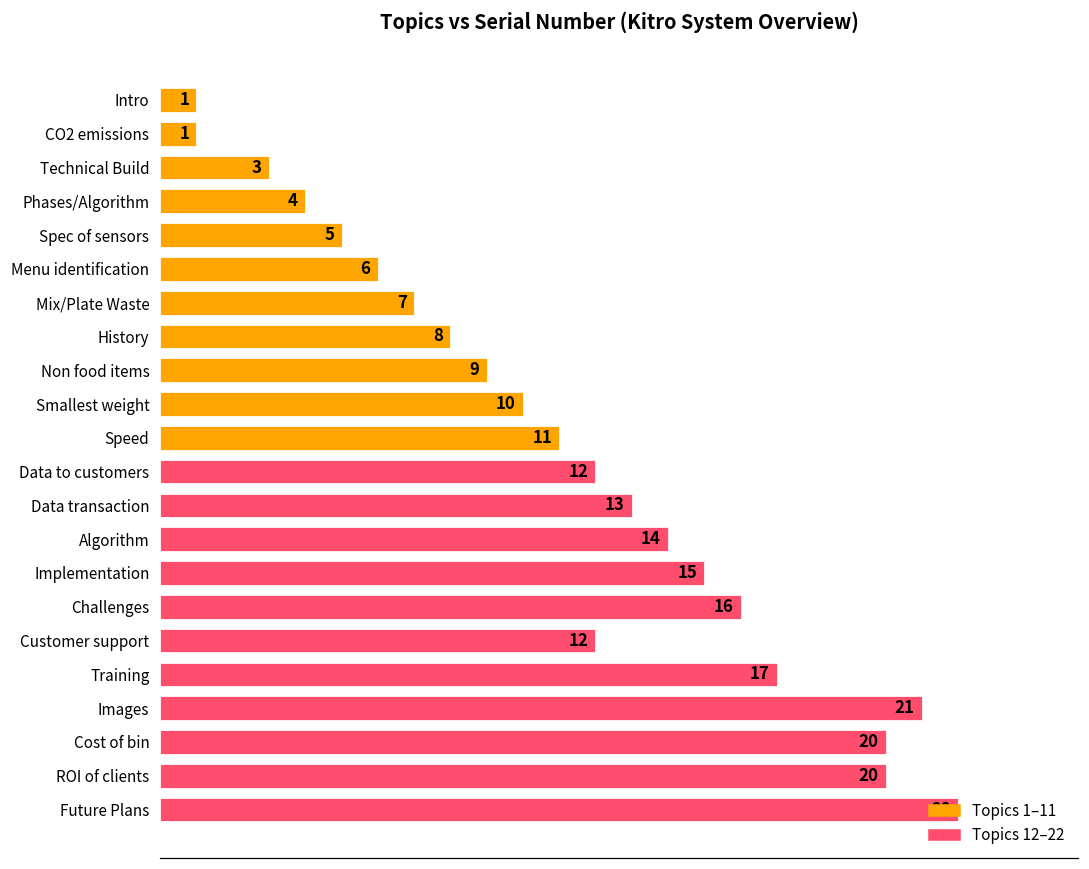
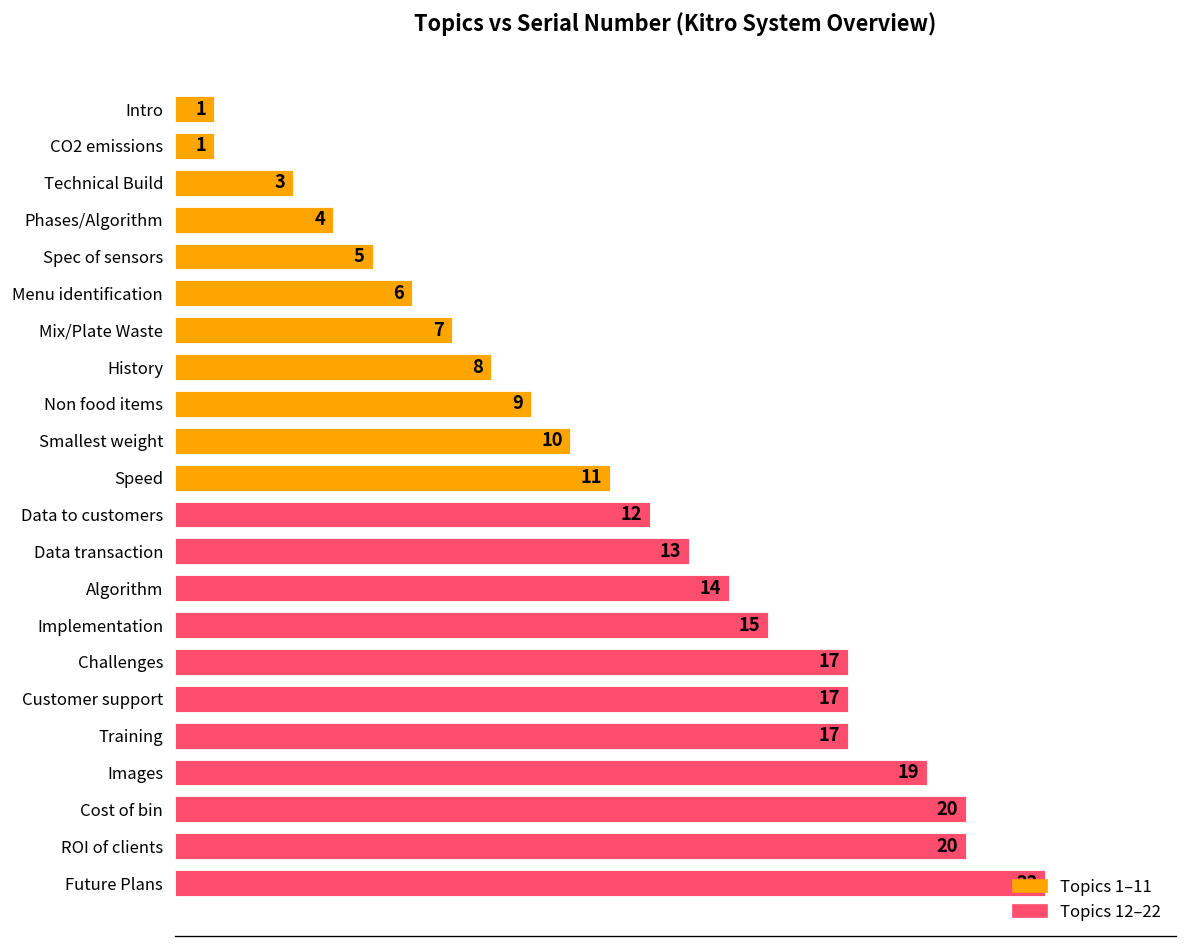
  {
    "Intro": 1,
    "CO2 emissions": 1,
    "Technical Build": 3,
    "Phases/Algorithm": 4,
    "Spec of sensors": 5,
    "Menu identification": 6,
    "Mix/Plate Waste": 7,
    "History": 8,
    "Non food items": 9,
    "Smallest weight": 10,
    "Speed": 11,
    "Data to customers": 12,
    "Data transaction": 13,
    "Algorithm": 14,
    "Implementation": 15,
-   "Challenges": 16,
-   "Customer support": 12,
+   "Challenges": 17,
+   "Customer support": 17,
    "Training": 17,
-   "Images": 21,
+   "Images": 19,
    "Cost of bin": 20,
    "ROI of clients": 20,
    "Future Plans": 22
  }
